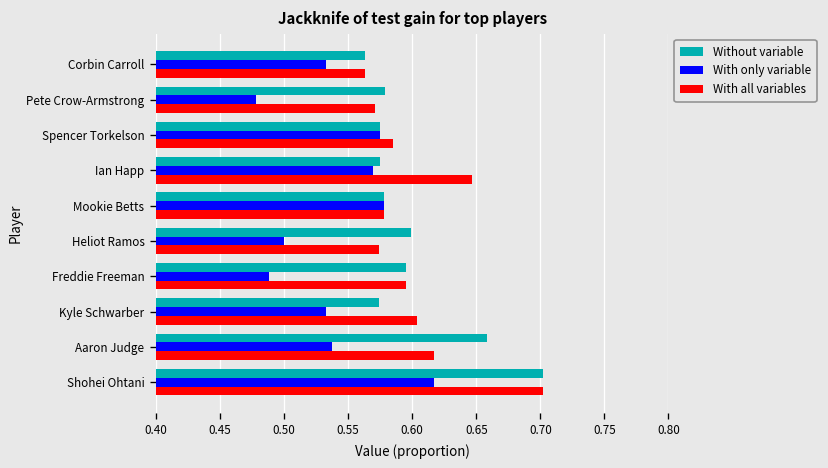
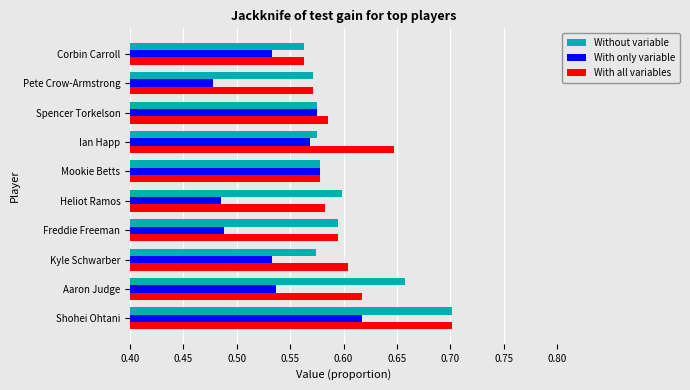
  {
    "Without variable": {
      "Corbin Carroll": 0.563,
-     "Pete Crow-Armstrong": 0.579,
+     "Pete Crow-Armstrong": 0.571,
      "Spencer Torkelson": 0.575,
      "Ian Happ": 0.575,
      "Mookie Betts": 0.578,
      "Heliot Ramos": 0.599,
      "Freddie Freeman": 0.595,
      "Kyle Schwarber": 0.574,
      "Aaron Judge": 0.658,
      "Shohei Ohtani": 0.702
    },
    "With only variable": {
      "Corbin Carroll": 0.533,
      "Pete Crow-Armstrong": 0.478,
      "Spencer Torkelson": 0.575,
      "Ian Happ": 0.569,
      "Mookie Betts": 0.578,
-     "Heliot Ramos": 0.500,
+     "Heliot Ramos": 0.485,
      "Freddie Freeman": 0.488,
      "Kyle Schwarber": 0.533,
      "Aaron Judge": 0.537,
      "Shohei Ohtani": 0.617
    },
    "With all variables": {
      "Corbin Carroll": 0.563,
      "Pete Crow-Armstrong": 0.571,
      "Spencer Torkelson": 0.585,
      "Ian Happ": 0.647,
      "Mookie Betts": 0.578,
-     "Heliot Ramos": 0.574,
+     "Heliot Ramos": 0.583,
      "Freddie Freeman": 0.595,
      "Kyle Schwarber": 0.604,
      "Aaron Judge": 0.617,
      "Shohei Ohtani": 0.702
    }
  }
